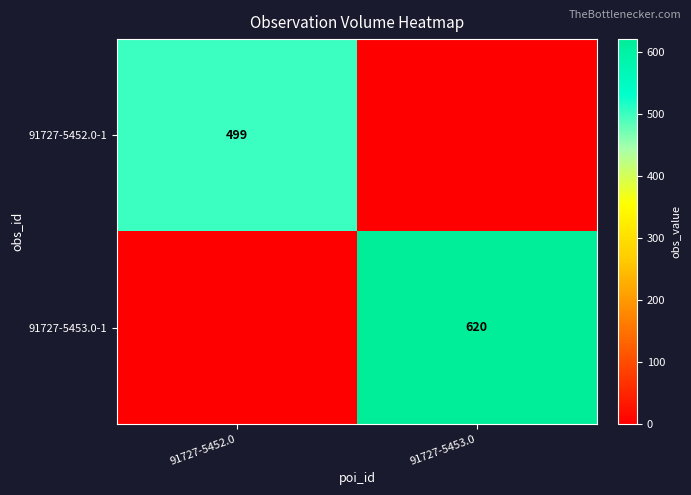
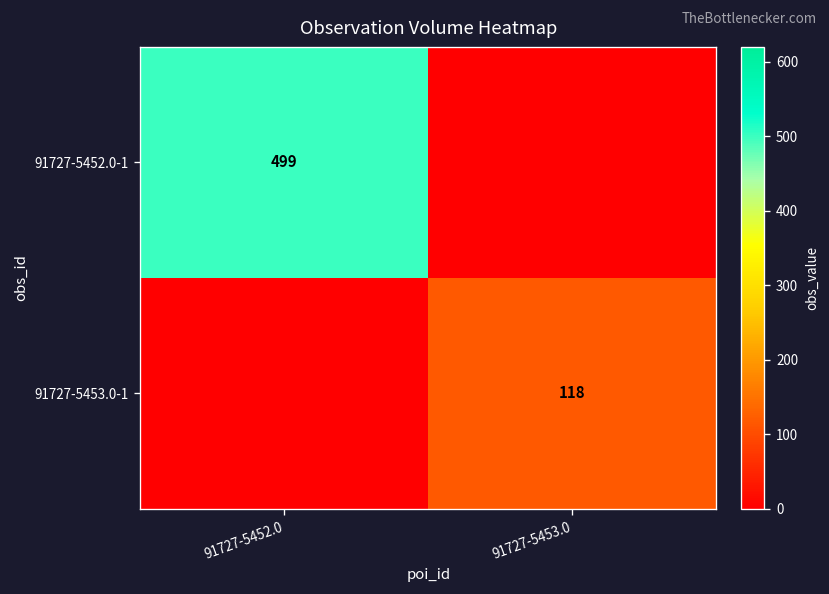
  {
    "91727-5452.0-1": {
      "91727-5452.0": 499
    },
    "91727-5453.0-1": {
-     "91727-5453.0": 620
+     "91727-5453.0": 118
    }
  }
